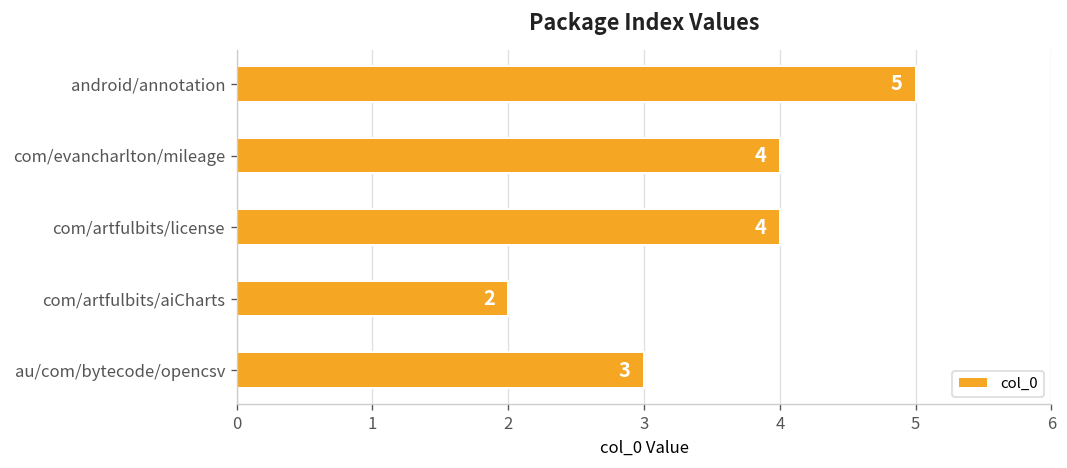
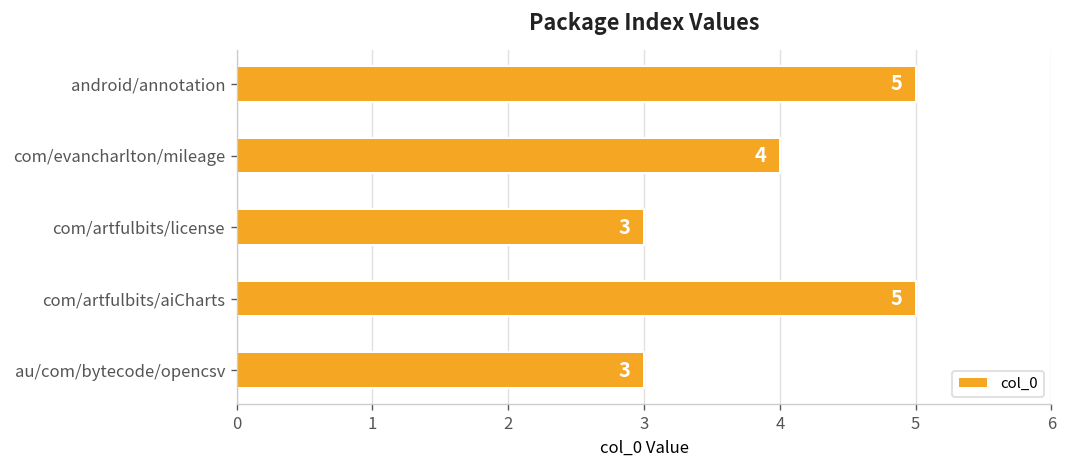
  {
    "android/annotation": 5,
    "com/evancharlton/mileage": 4,
-   "com/artfulbits/license": 4,
-   "com/artfulbits/aiCharts": 2,
+   "com/artfulbits/license": 3,
+   "com/artfulbits/aiCharts": 5,
    "au/com/bytecode/opencsv": 3
  }
